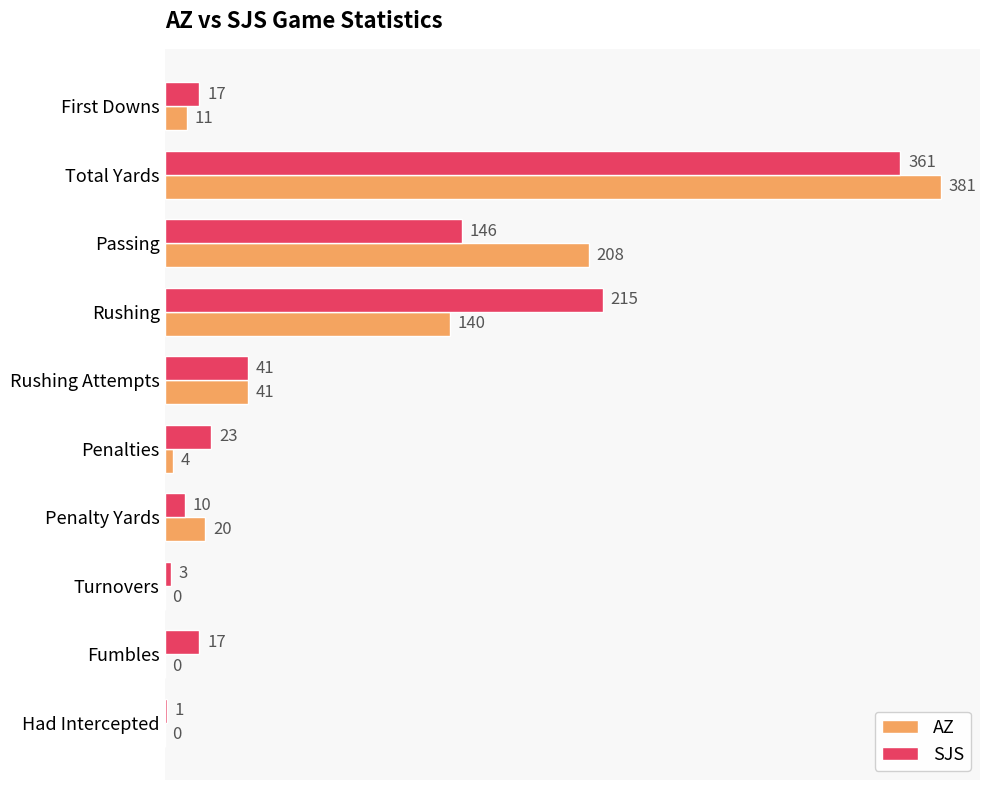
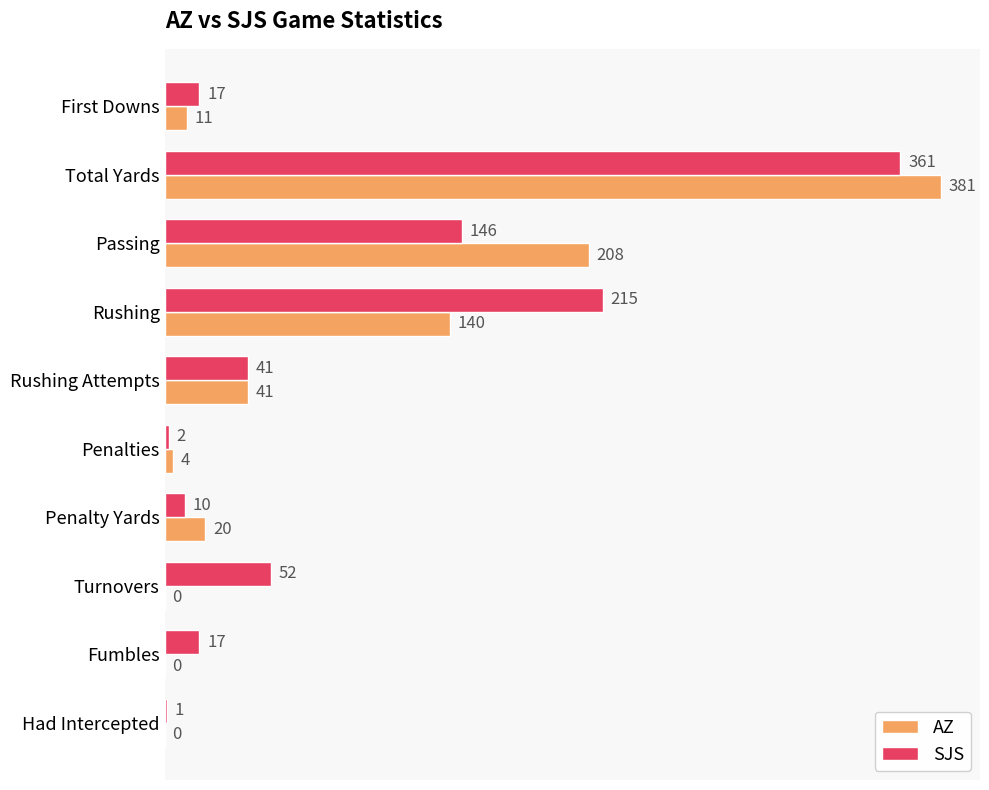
  {
    "AZ": {
      "First Downs": 11,
      "Total Yards": 381,
      "Passing": 208,
      "Rushing": 140,
      "Rushing Attempts": 41,
      "Penalties": 4,
      "Penalty Yards": 20,
      "Turnovers": 0,
      "Fumbles": 0,
      "Had Intercepted": 0
    },
    "SJS": {
      "First Downs": 17,
      "Total Yards": 361,
      "Passing": 146,
      "Rushing": 215,
      "Rushing Attempts": 41,
-     "Penalties": 23,
+     "Penalties": 2,
      "Penalty Yards": 10,
-     "Turnovers": 3,
+     "Turnovers": 52,
      "Fumbles": 17,
      "Had Intercepted": 1
    }
  }
